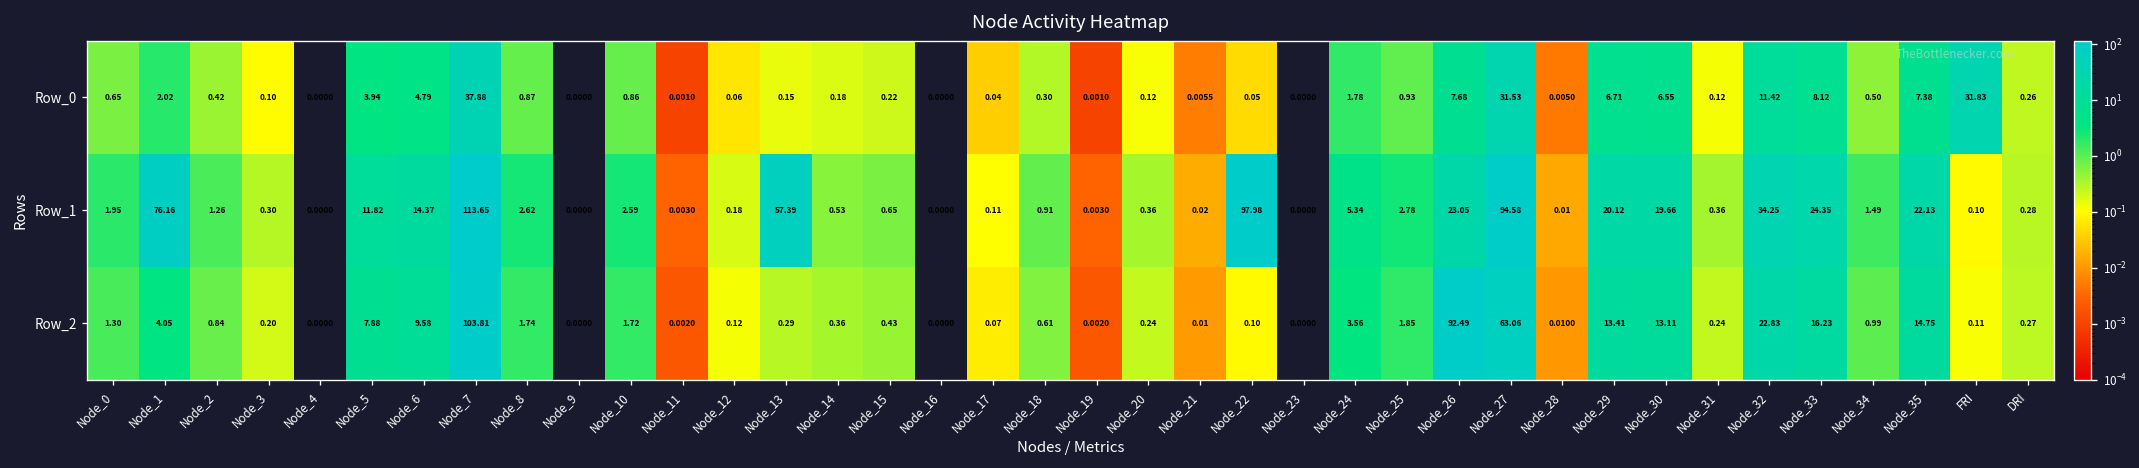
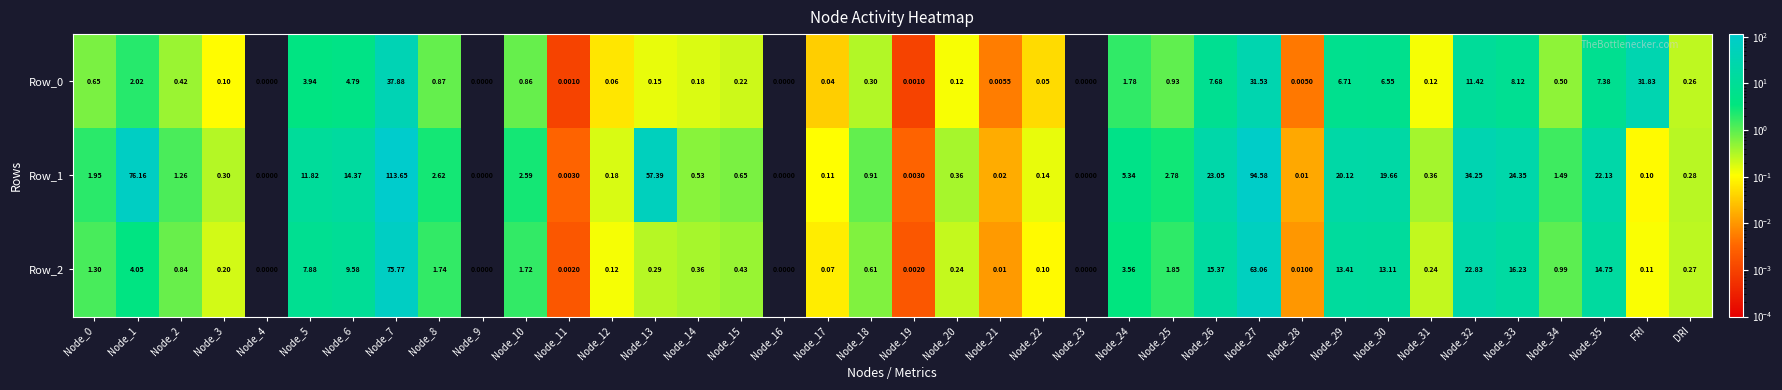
  {
    "Row_0": {
      "Node_0": 0.65,
      "Node_1": 2.02,
      "Node_2": 0.42,
      "Node_3": 0.10,
      "Node_5": 3.94,
      "Node_6": 4.79,
      "Node_7": 37.88,
      "Node_8": 0.87,
      "Node_10": 0.86,
      "Node_11": 0.0010,
      "Node_12": 0.06,
      "Node_13": 0.15,
      "Node_14": 0.18,
      "Node_15": 0.22,
      "Node_17": 0.04,
      "Node_18": 0.30,
      "Node_19": 0.0010,
      "Node_20": 0.12,
      "Node_21": 0.0055,
      "Node_22": 0.05,
      "Node_24": 1.78,
      "Node_25": 0.93,
      "Node_26": 7.68,
      "Node_27": 31.53,
      "Node_28": 0.0050,
      "Node_29": 6.71,
      "Node_30": 6.55,
      "Node_31": 0.12,
      "Node_32": 11.42,
      "Node_33": 8.12,
      "Node_34": 0.50,
      "Node_35": 7.38,
      "DRI": 0.26
    },
    "Row_1": {
      "Node_0": 1.95,
      "Node_1": 76.16,
      "Node_2": 1.26,
      "Node_3": 0.30,
      "Node_5": 11.82,
      "Node_6": 14.37,
      "Node_7": 113.65,
      "Node_8": 2.62,
      "Node_10": 2.59,
      "Node_11": 0.0030,
      "Node_12": 0.18,
      "Node_13": 57.39,
      "Node_14": 0.53,
      "Node_15": 0.65,
      "Node_17": 0.11,
      "Node_18": 0.91,
      "Node_19": 0.0030,
      "Node_20": 0.36,
      "Node_21": 0.02,
-     "Node_22": 97.98,
+     "Node_22": 0.14,
      "Node_24": 5.34,
      "Node_25": 2.78,
      "Node_26": 23.05,
      "Node_27": 94.58,
      "Node_28": 0.01,
      "Node_29": 20.12,
      "Node_30": 19.66,
      "Node_31": 0.36,
      "Node_32": 34.25,
      "Node_33": 24.35,
      "Node_34": 1.49,
      "Node_35": 22.13,
      "FRI": 0.10,
      "DRI": 0.28
    },
    "Row_2": {
      "Node_0": 1.30,
      "Node_1": 4.05,
      "Node_2": 0.84,
      "Node_3": 0.20,
      "Node_5": 7.88,
      "Node_6": 9.58,
-     "Node_7": 103.81,
+     "Node_7": 75.77,
      "Node_8": 1.74,
      "Node_10": 1.72,
      "Node_11": 0.0020,
      "Node_12": 0.12,
      "Node_13": 0.29,
      "Node_14": 0.36,
      "Node_15": 0.43,
      "Node_17": 0.07,
      "Node_18": 0.61,
      "Node_19": 0.0020,
      "Node_20": 0.24,
      "Node_21": 0.01,
      "Node_22": 0.10,
      "Node_24": 3.56,
      "Node_25": 1.85,
-     "Node_26": 92.49,
+     "Node_26": 15.37,
      "Node_27": 63.06,
      "Node_28": 0.0100,
      "Node_29": 13.41,
      "Node_30": 13.11,
      "Node_31": 0.24,
      "Node_32": 22.83,
      "Node_33": 16.23,
      "Node_34": 0.99,
      "Node_35": 14.75,
      "FRI": 0.11,
      "DRI": 0.27
    }
  }
